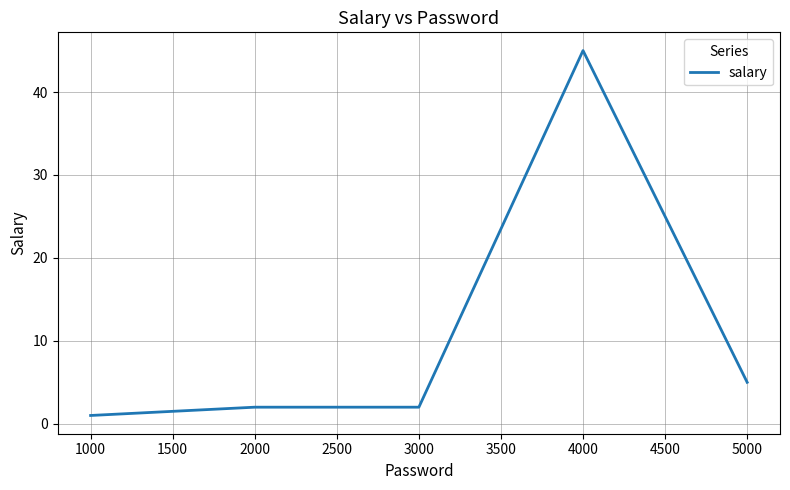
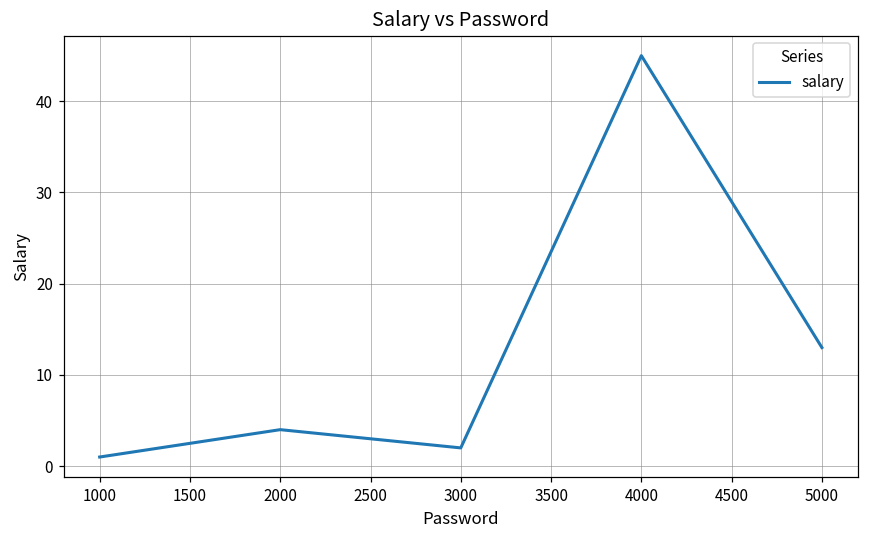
  {
    "1000": 1,
-   "2000": 2,
+   "2000": 4,
    "3000": 2,
    "4000": 45,
-   "5000": 5
+   "5000": 13
  }
